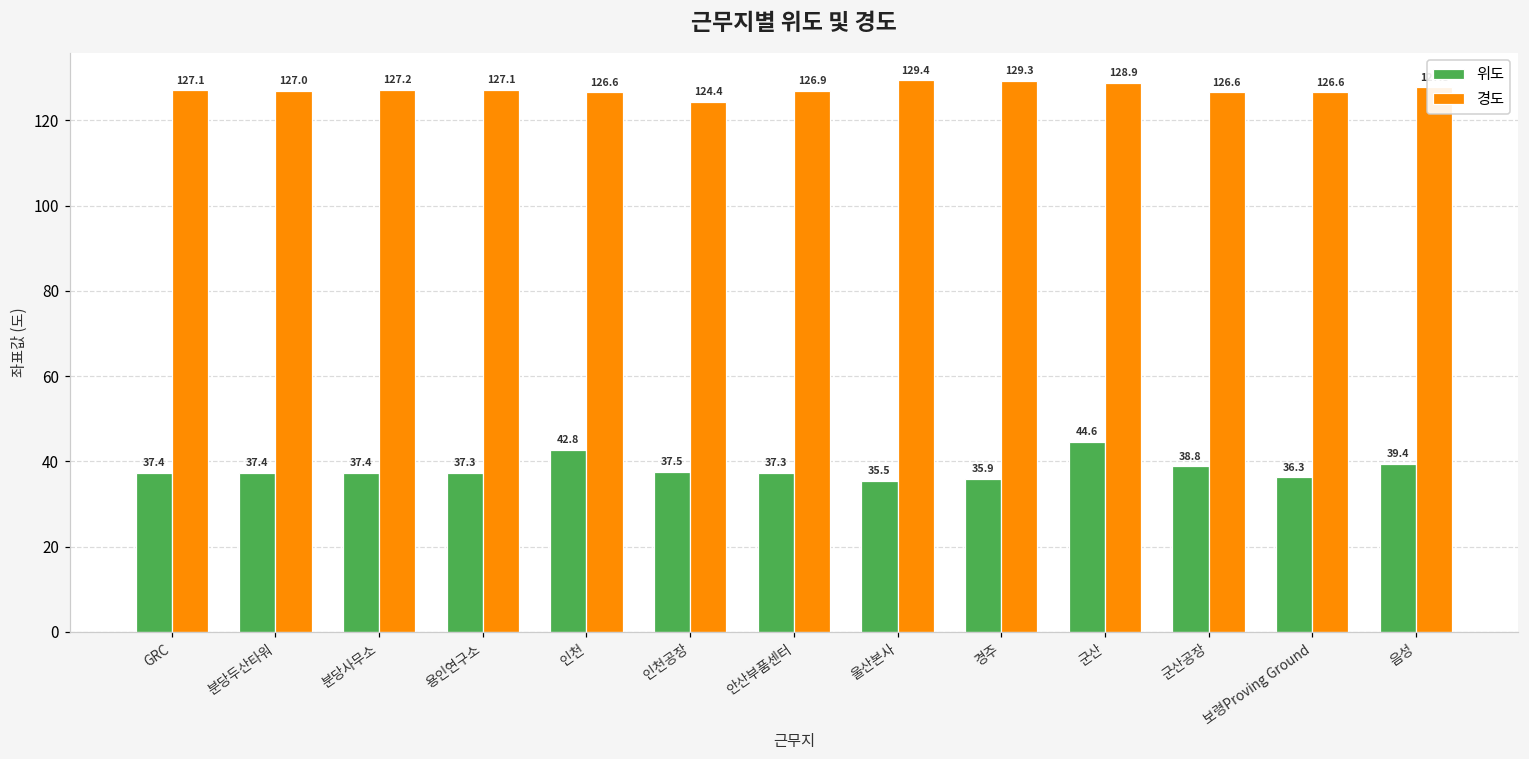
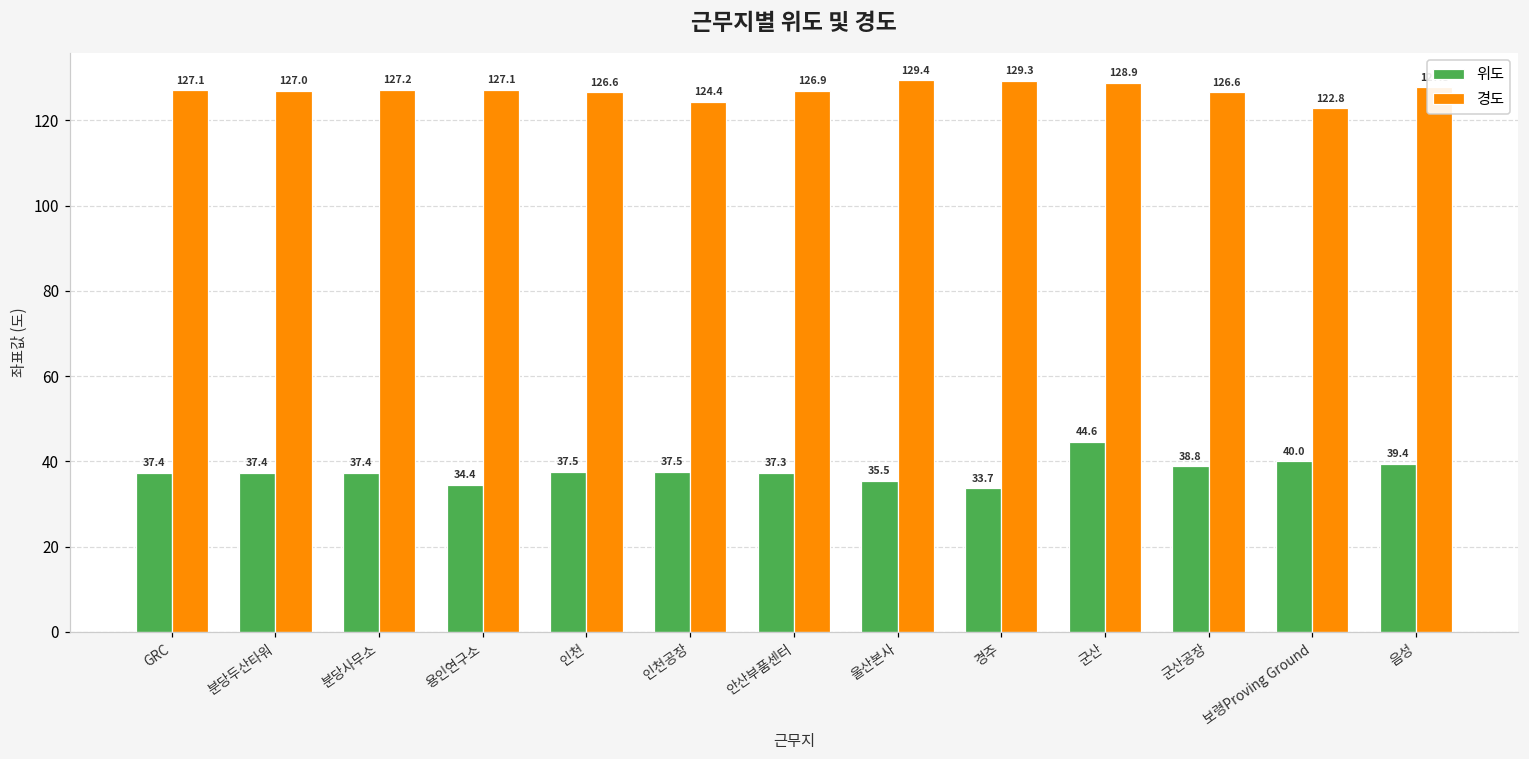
  {
    "위도": {
      "GRC": 37.4,
      "분당두산타워": 37.4,
      "분당사무소": 37.4,
-     "용인연구소": 37.3,
-     "인천": 42.8,
+     "용인연구소": 34.4,
+     "인천": 37.5,
      "인천공장": 37.5,
      "안산부품센터": 37.3,
      "울산본사": 35.5,
-     "경주": 35.9,
+     "경주": 33.7,
      "군산": 44.6,
      "군산공장": 38.8,
-     "보령Proving Ground": 36.3,
+     "보령Proving Ground": 40.0,
      "음성": 39.4
    },
    "경도": {
      "GRC": 127.1,
      "분당두산타워": 127.0,
      "분당사무소": 127.2,
      "용인연구소": 127.1,
      "인천": 126.6,
      "인천공장": 124.4,
      "안산부품센터": 126.9,
      "울산본사": 129.4,
      "경주": 129.3,
      "군산": 128.9,
      "군산공장": 126.6,
-     "보령Proving Ground": 126.6
+     "보령Proving Ground": 122.8
    }
  }
